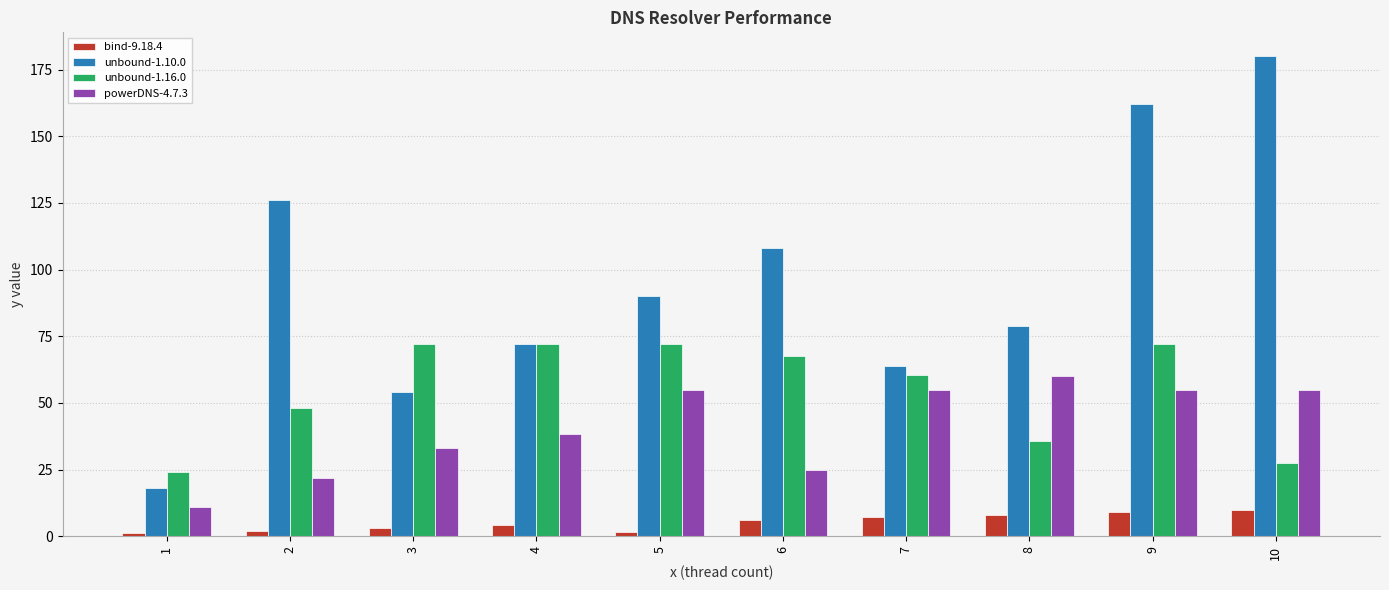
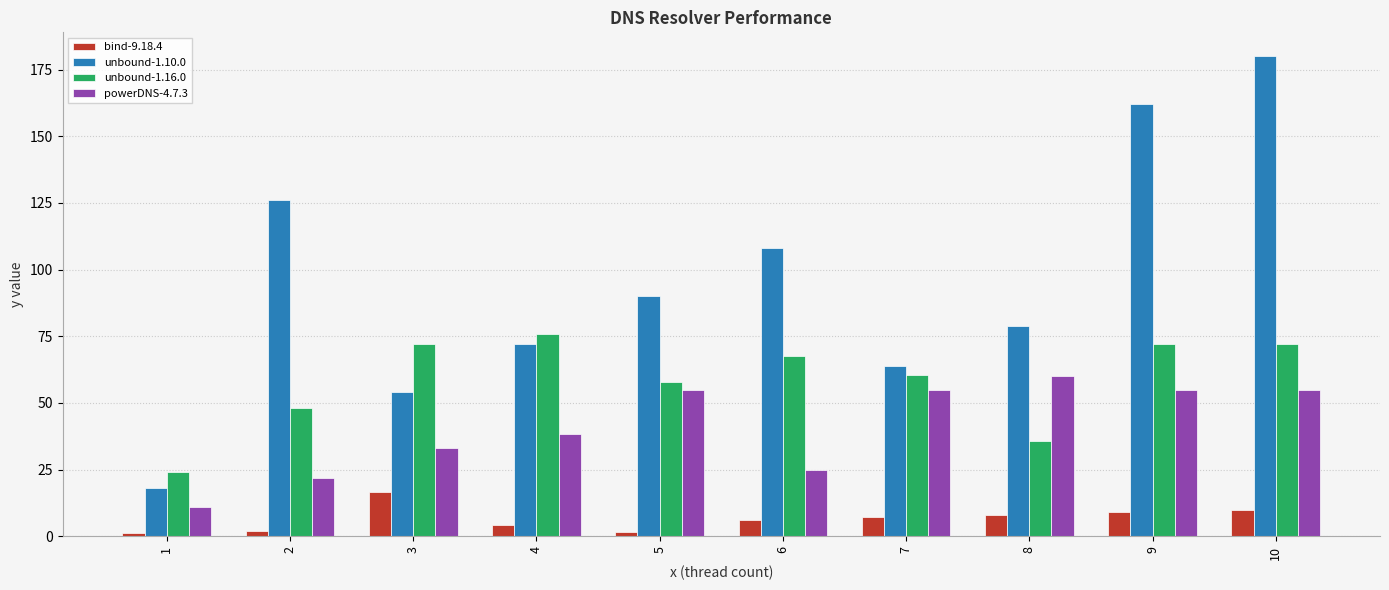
  {
    "bind-9.18.4": {
      "1": 1,
      "2": 2,
-     "3": 3,
+     "3": 16,
      "4": 4,
      "5": 2,
      "6": 6,
      "7": 7,
      "8": 8,
      "9": 9,
      "10": 10
    },
    "unbound-1.10.0": {
      "1": 18,
      "2": 126,
      "3": 54,
      "4": 72,
      "5": 90,
      "6": 108,
      "7": 64,
      "8": 79,
      "9": 162,
      "10": 180
    },
    "unbound-1.16.0": {
      "1": 24,
      "2": 48,
      "3": 72,
-     "4": 72,
-     "5": 72,
+     "4": 76,
+     "5": 58,
      "6": 68,
      "7": 60,
      "8": 36,
      "9": 72,
-     "10": 28
+     "10": 72
    },
    "powerDNS-4.7.3": {
      "1": 11,
      "2": 22,
      "3": 33,
      "4": 38,
      "5": 55,
      "6": 25,
      "7": 55,
      "8": 60,
      "9": 55,
      "10": 55
    }
  }
